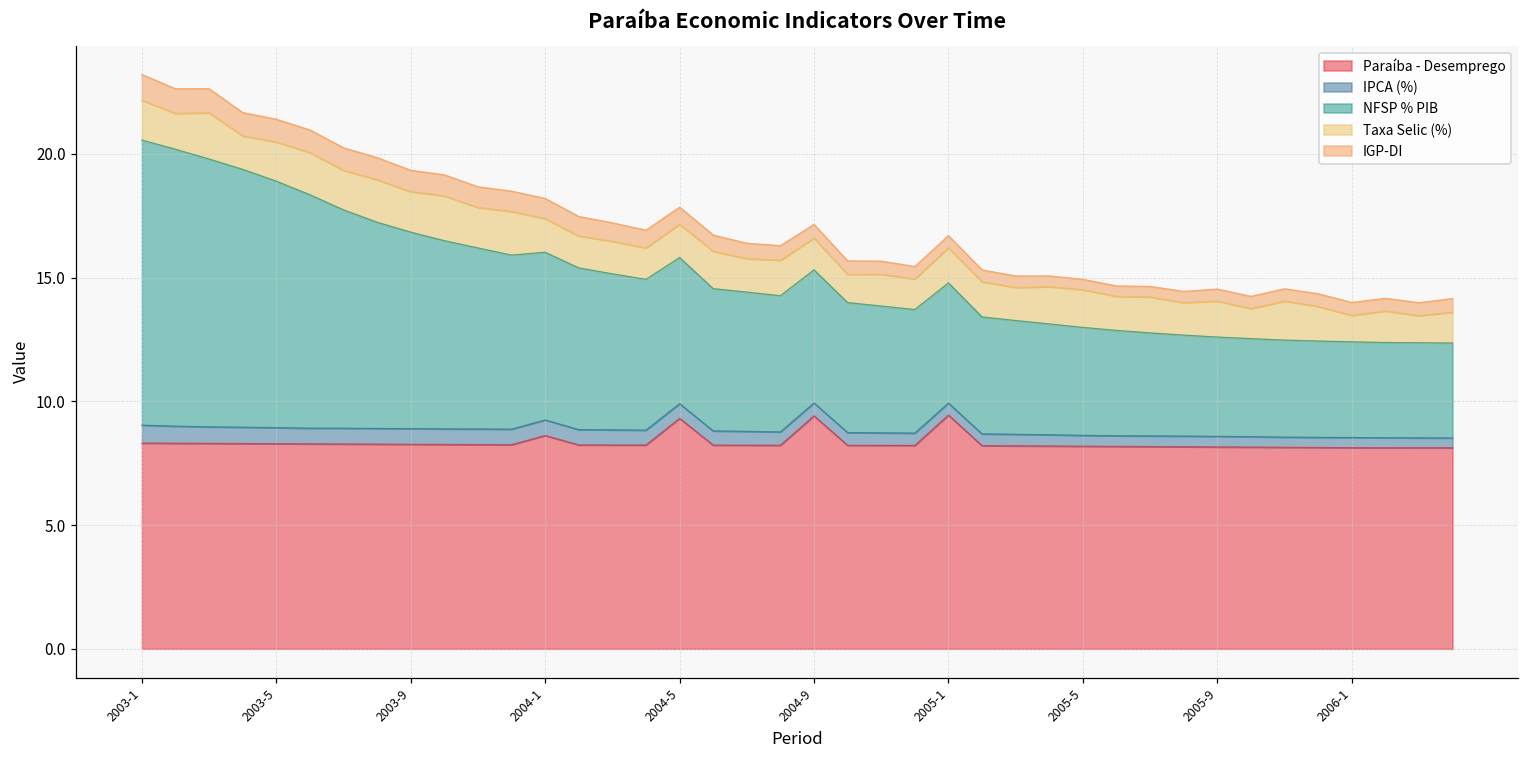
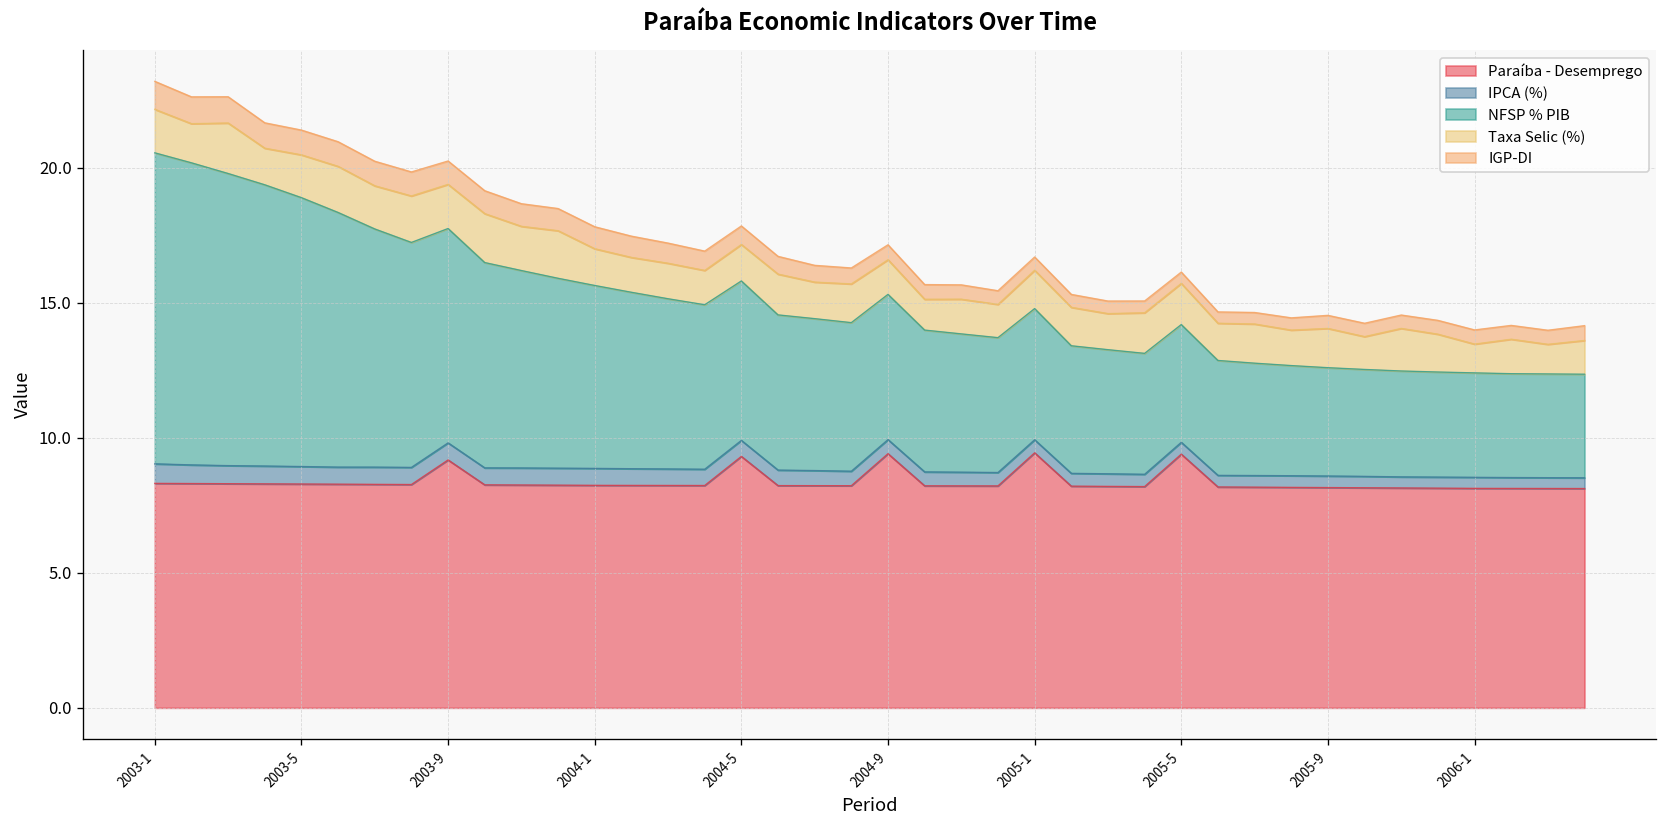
  {
    "Paraíba - Desemprego": {
      "2003-1": 8.3,
      "2003-5": 8.3,
-     "2003-9": 8.3,
-     "2004-1": 8.6,
+     "2003-9": 9.2,
+     "2004-1": 8.2,
      "2004-5": 9.3,
      "2004-9": 9.4,
      "2005-1": 9.4,
-     "2005-5": 8.2,
+     "2005-5": 9.4,
      "2005-9": 8.2,
      "2006-1": 8.1
    }
  }
